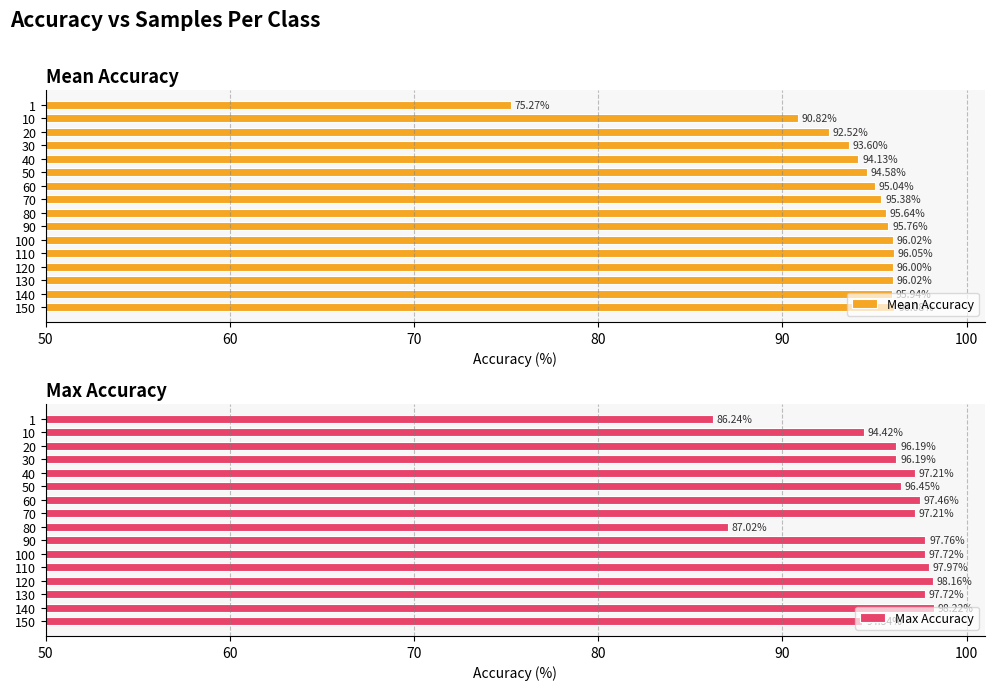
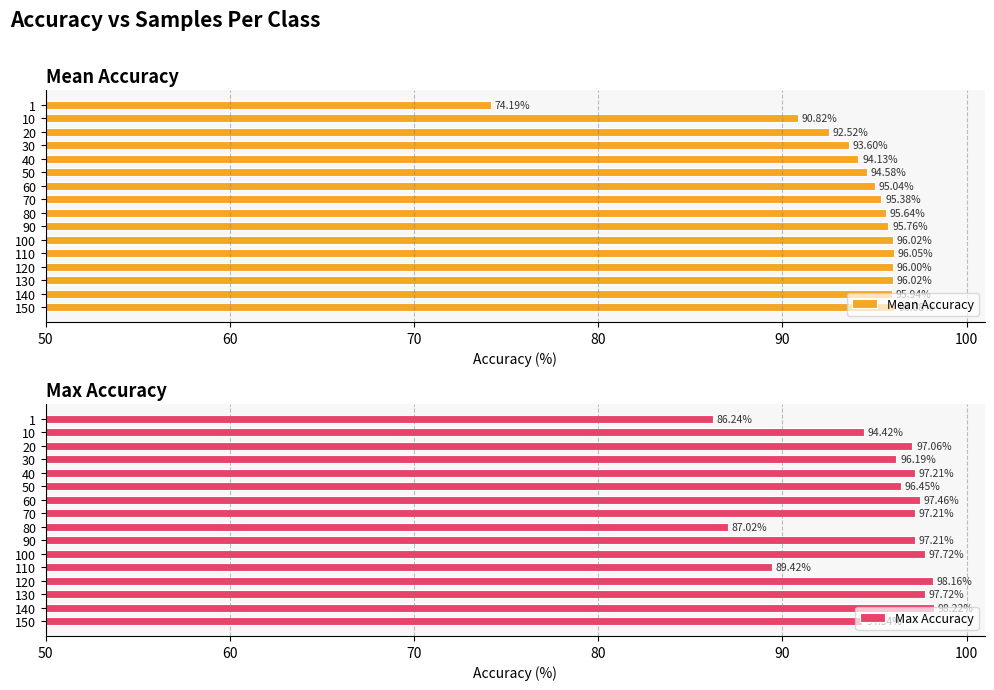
  {
    "Mean Accuracy": {
-     "1": "75.27%",
+     "1": "74.19%",
      "10": "90.82%",
      "20": "92.52%",
      "30": "93.60%",
      "40": "94.13%",
      "50": "94.58%",
      "60": "95.04%",
      "70": "95.38%",
      "80": "95.64%",
      "90": "95.76%",
      "100": "96.02%",
      "110": "96.05%",
      "120": "96.00%",
      "130": "96.02%"
    },
    "Max Accuracy": {
      "1": "86.24%",
      "10": "94.42%",
-     "20": "96.19%",
+     "20": "97.06%",
      "30": "96.19%",
      "40": "97.21%",
      "50": "96.45%",
      "60": "97.46%",
      "70": "97.21%",
      "80": "87.02%",
-     "90": "97.76%",
+     "90": "97.21%",
      "100": "97.72%",
-     "110": "97.97%",
+     "110": "89.42%",
      "120": "98.16%",
      "130": "97.72%"
    }
  }
